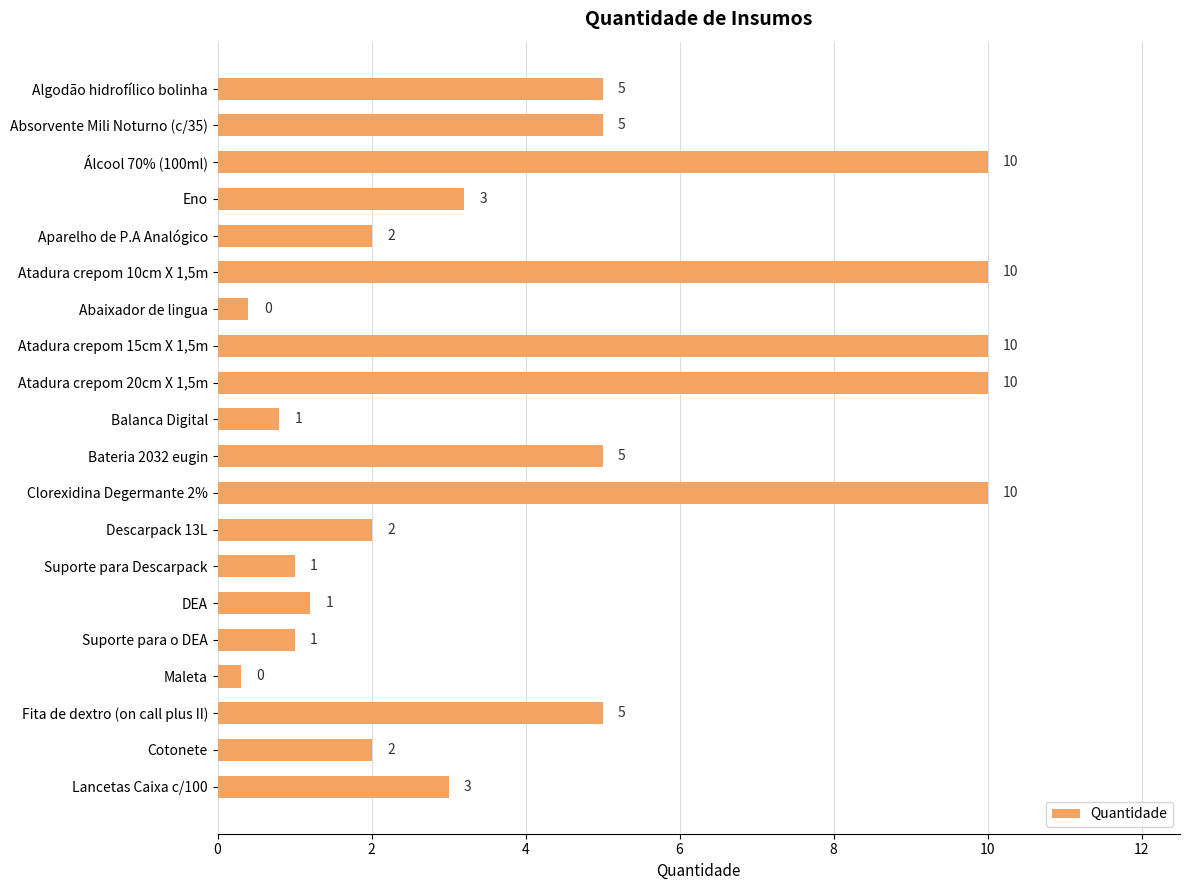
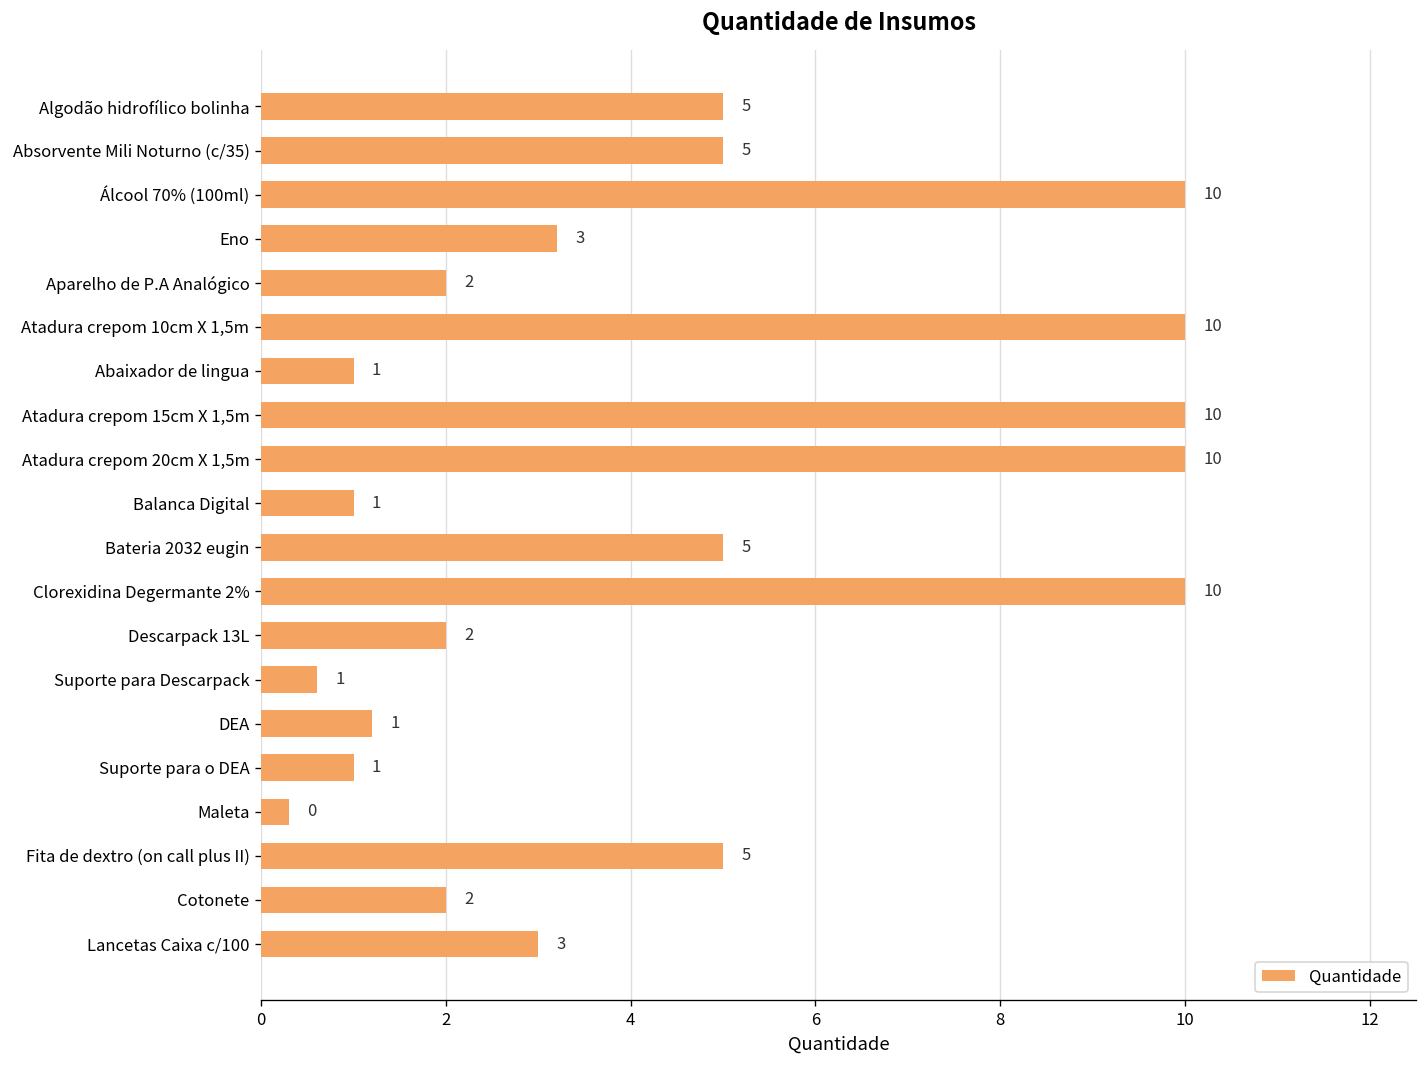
  {
    "Algodão hidrofílico bolinha": 5,
    "Absorvente Mili Noturno (c/35)": 5,
    "Álcool 70% (100ml)": 10,
    "Eno": 3,
    "Aparelho de P.A Analógico": 2,
    "Atadura crepom 10cm X 1,5m": 10,
-   "Abaixador de lingua": 0,
+   "Abaixador de lingua": 1,
    "Atadura crepom 15cm X 1,5m": 10,
    "Atadura crepom 20cm X 1,5m": 10,
-   "Balanca Digital": 0.8,
+   "Balanca Digital": 1.0,
    "Bateria 2032 eugin": 5,
    "Clorexidina Degermante 2%": 10,
    "Descarpack 13L": 2,
-   "Suporte para Descarpack": 1.0,
+   "Suporte para Descarpack": 0.6,
    "DEA": 1,
    "Suporte para o DEA": 1,
    "Maleta": 0,
    "Fita de dextro (on call plus II)": 5,
    "Cotonete": 2,
    "Lancetas Caixa c/100": 3
  }
